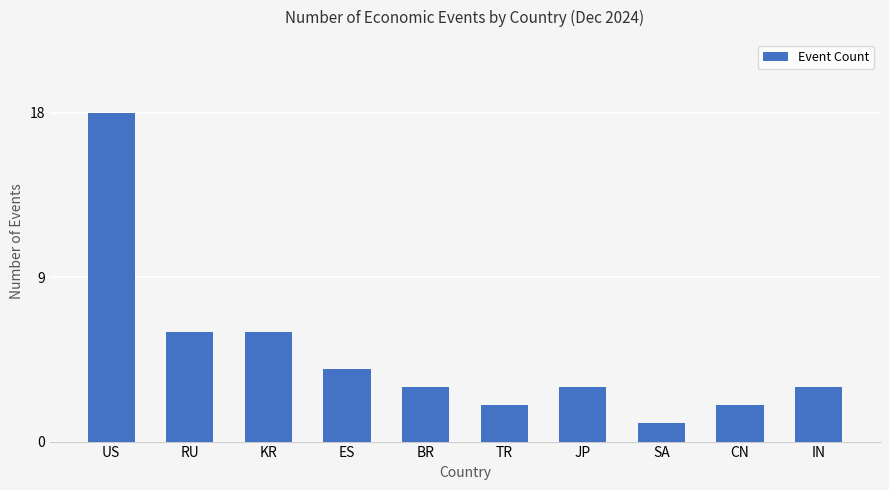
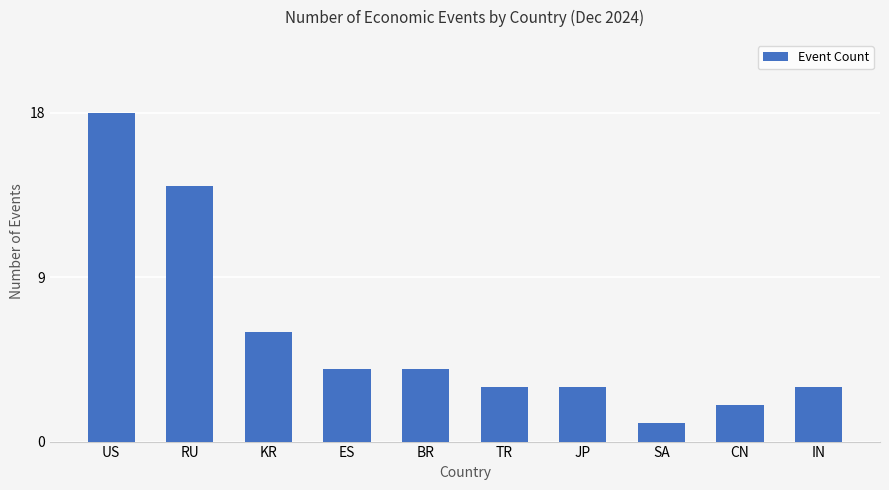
  {
    "US": 18,
-   "RU": 6,
+   "RU": 14,
    "KR": 6,
    "ES": 4,
-   "BR": 3,
-   "TR": 2,
+   "BR": 4,
+   "TR": 3,
    "JP": 3,
    "SA": 1,
    "CN": 2,
    "IN": 3
  }
